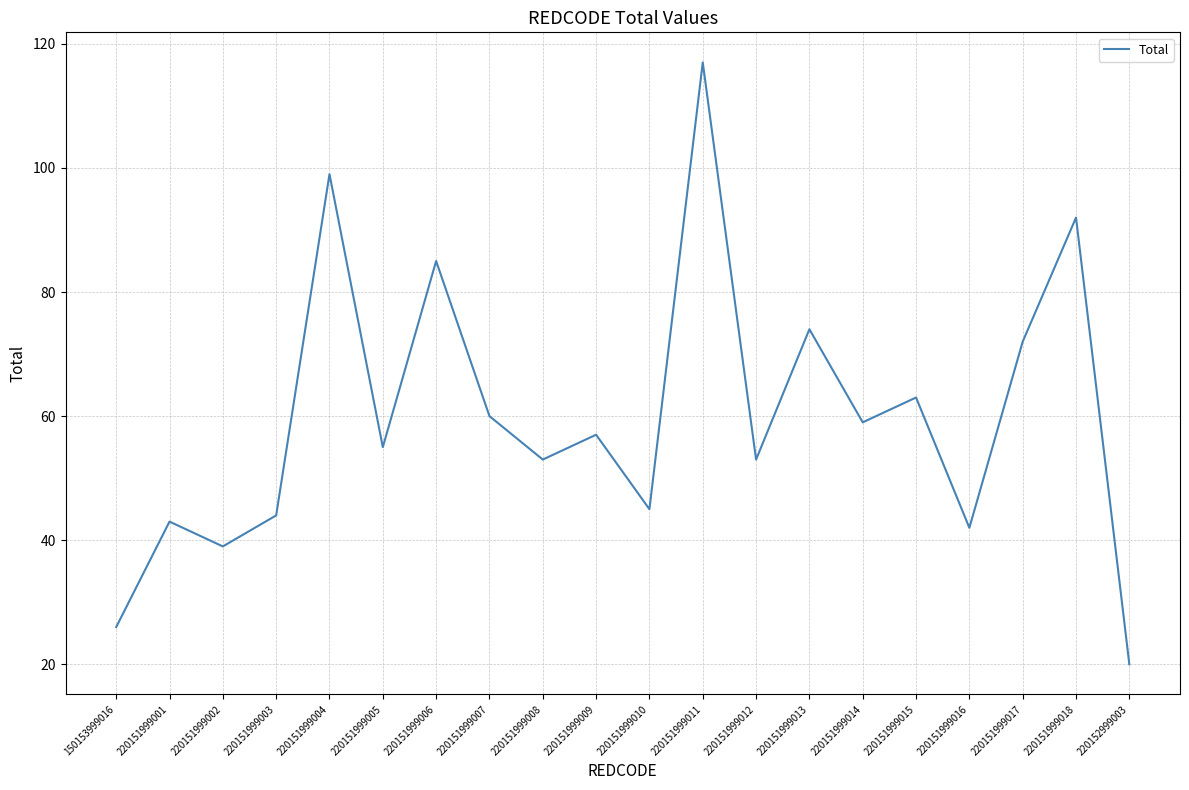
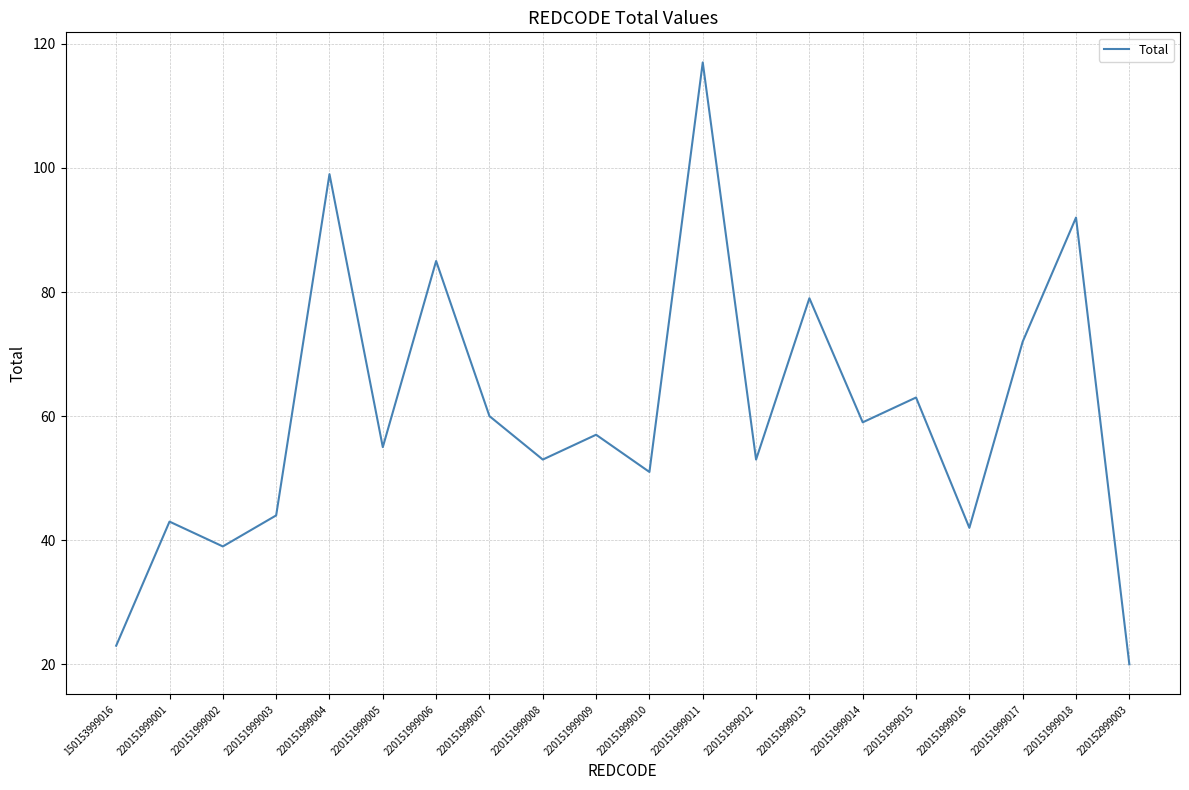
  {
-   "150153999016": 26,
+   "150153999016": 23,
    "220151999001": 43,
    "220151999002": 39,
    "220151999003": 44,
    "220151999004": 99,
    "220151999005": 55,
    "220151999006": 85,
    "220151999007": 60,
    "220151999008": 53,
    "220151999009": 57,
-   "220151999010": 45,
+   "220151999010": 51,
    "220151999011": 117,
    "220151999012": 53,
-   "220151999013": 74,
+   "220151999013": 79,
    "220151999014": 59,
    "220151999015": 63,
    "220151999016": 42,
    "220151999017": 72,
    "220151999018": 92,
    "220152999003": 20
  }
